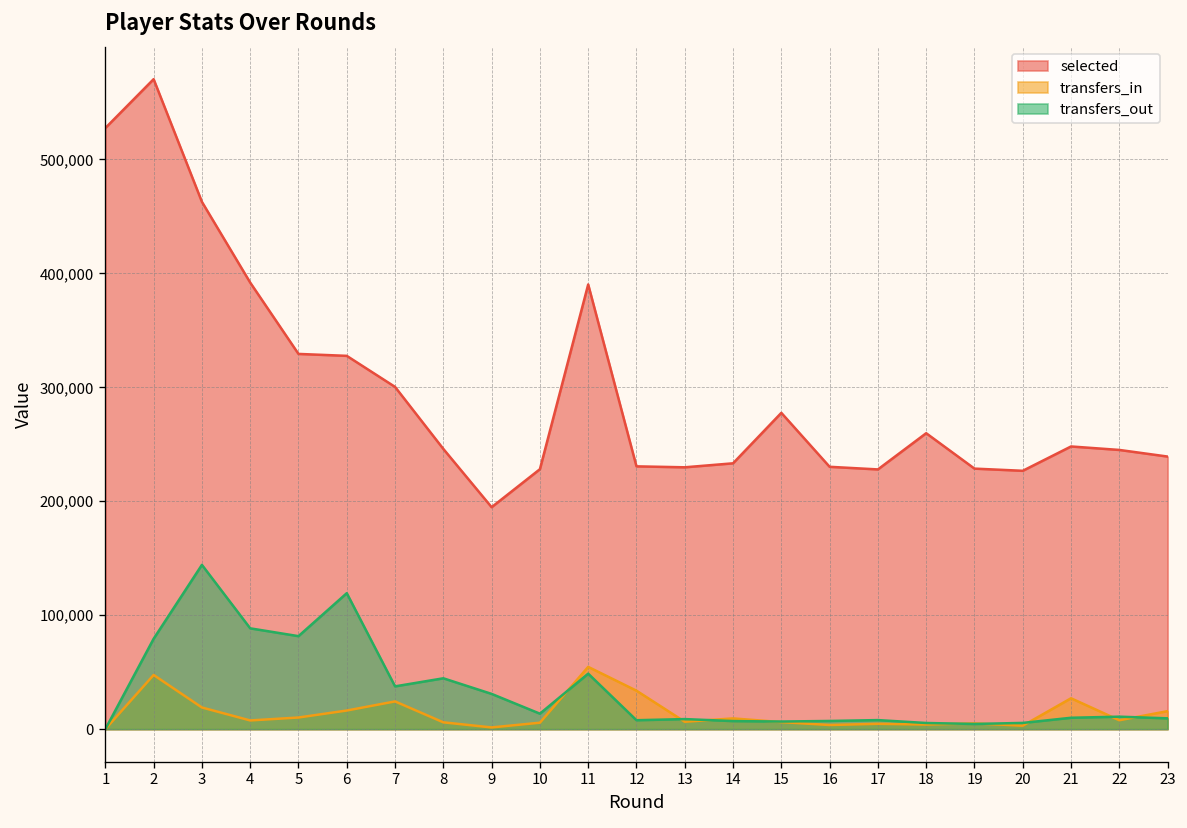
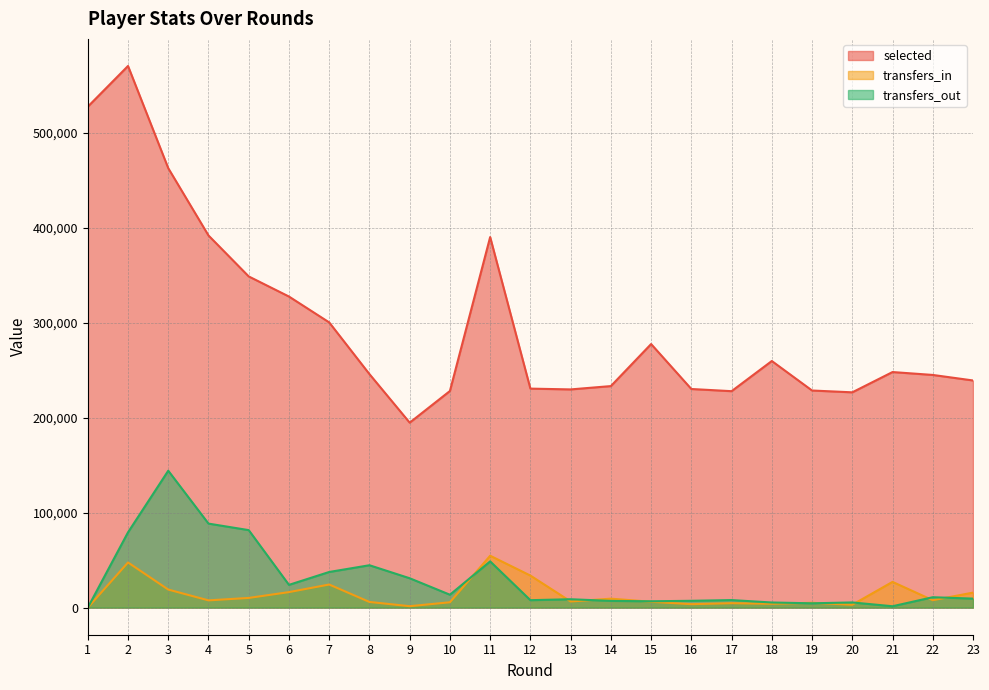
  {
    "selected": {
      "1": "530,000",
      "2": "570,000",
      "3": "460,000",
      "4": "390,000",
-     "5": "330,000",
+     "5": "350,000",
      "6": "330,000",
      "7": "300,000",
      "8": "250,000",
      "9": "190,000",
      "10": "230,000",
      "11": "390,000",
      "12": "230,000",
      "13": "230,000",
      "14": "230,000",
      "15": "280,000",
      "16": "230,000",
      "17": "230,000",
      "18": "260,000",
      "19": "230,000",
      "20": "230,000",
      "21": "250,000",
      "22": "250,000",
      "23": "240,000"
    },
    "transfers_in": {
      "2": "50,000",
      "3": "20,000",
      "4": "10,000",
      "5": "10,000",
      "6": "20,000",
      "7": "20,000",
      "8": "10,000",
      "9": "0",
      "10": "10,000",
      "11": "50,000",
      "12": "30,000",
      "16": "0",
      "17": "0",
      "21": "30,000",
      "22": "10,000",
      "23": "20,000"
    },
    "transfers_out": {
      "2": "80,000",
      "3": "140,000",
      "4": "90,000",
      "5": "80,000",
-     "6": "120,000",
+     "6": "20,000",
      "7": "40,000",
      "8": "40,000",
      "9": "30,000",
      "10": "10,000",
      "11": "50,000",
      "12": "10,000",
      "16": "10,000",
      "17": "10,000",
-     "21": "10,000",
+     "21": "0",
      "22": "10,000",
      "23": "10,000"
    }
  }
